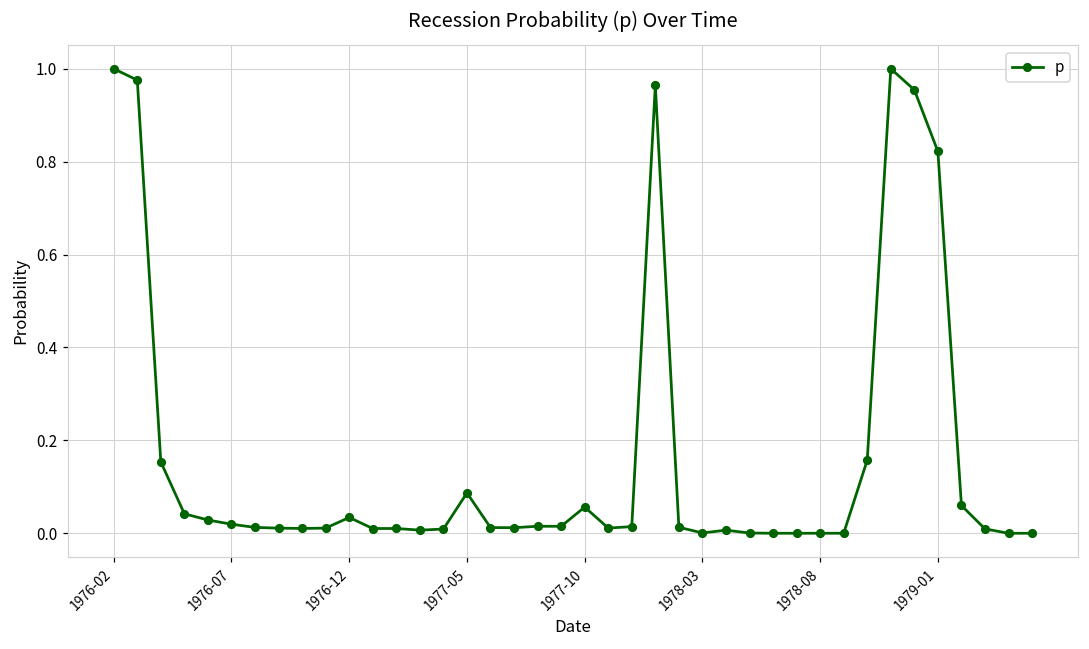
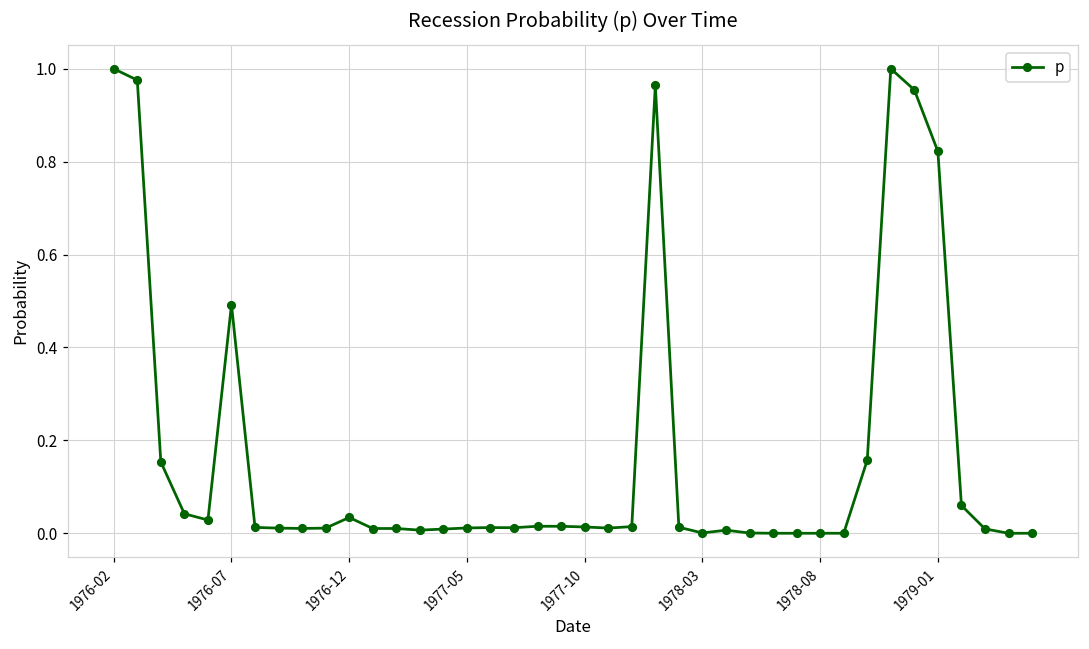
  {
    "1976-02": 1.00,
-   "1976-07": 0.02,
+   "1976-07": 0.49,
    "1976-12": 0.03,
-   "1977-05": 0.09,
-   "1977-10": 0.06,
+   "1977-05": 0.01,
+   "1977-10": 0.01,
    "1978-03": 0.00,
    "1978-08": 0.00,
    "1979-01": 0.82
  }
